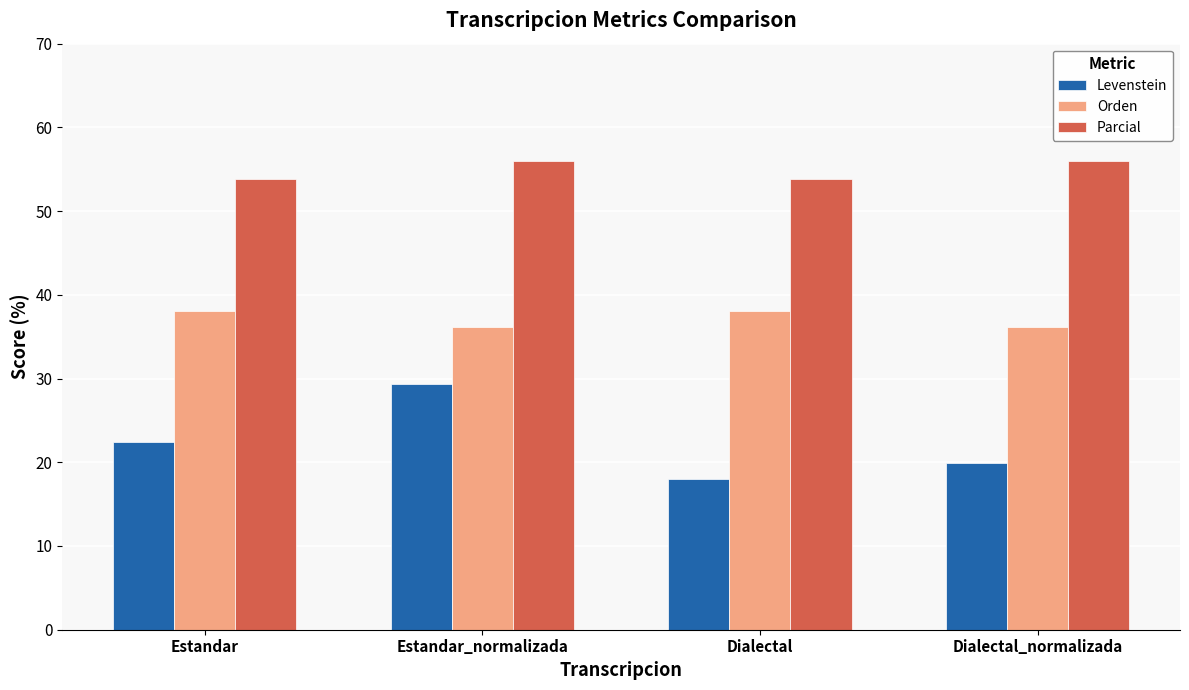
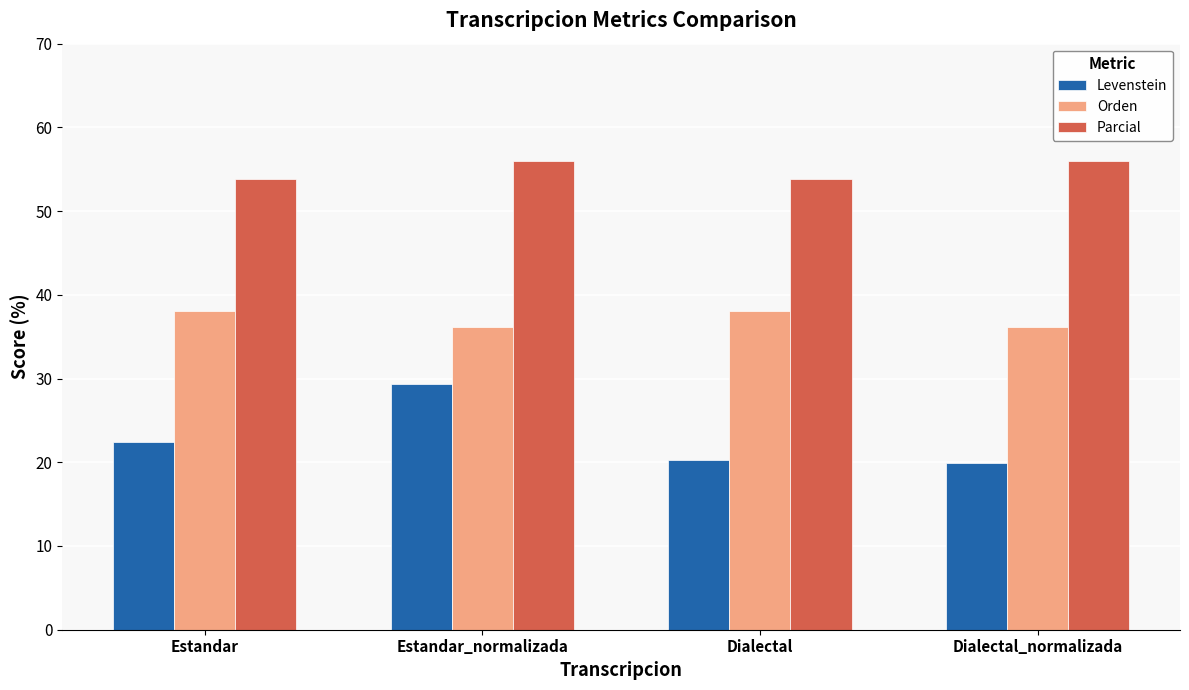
  {
    "Levenstein": {
      "Estandar": 22,
      "Estandar_normalizada": 29,
-     "Dialectal": 18,
+     "Dialectal": 20,
      "Dialectal_normalizada": 20
    },
    "Orden": {
      "Estandar": 38,
      "Estandar_normalizada": 36,
      "Dialectal": 38,
      "Dialectal_normalizada": 36
    },
    "Parcial": {
      "Estandar": 54,
      "Estandar_normalizada": 56,
      "Dialectal": 54,
      "Dialectal_normalizada": 56
    }
  }
